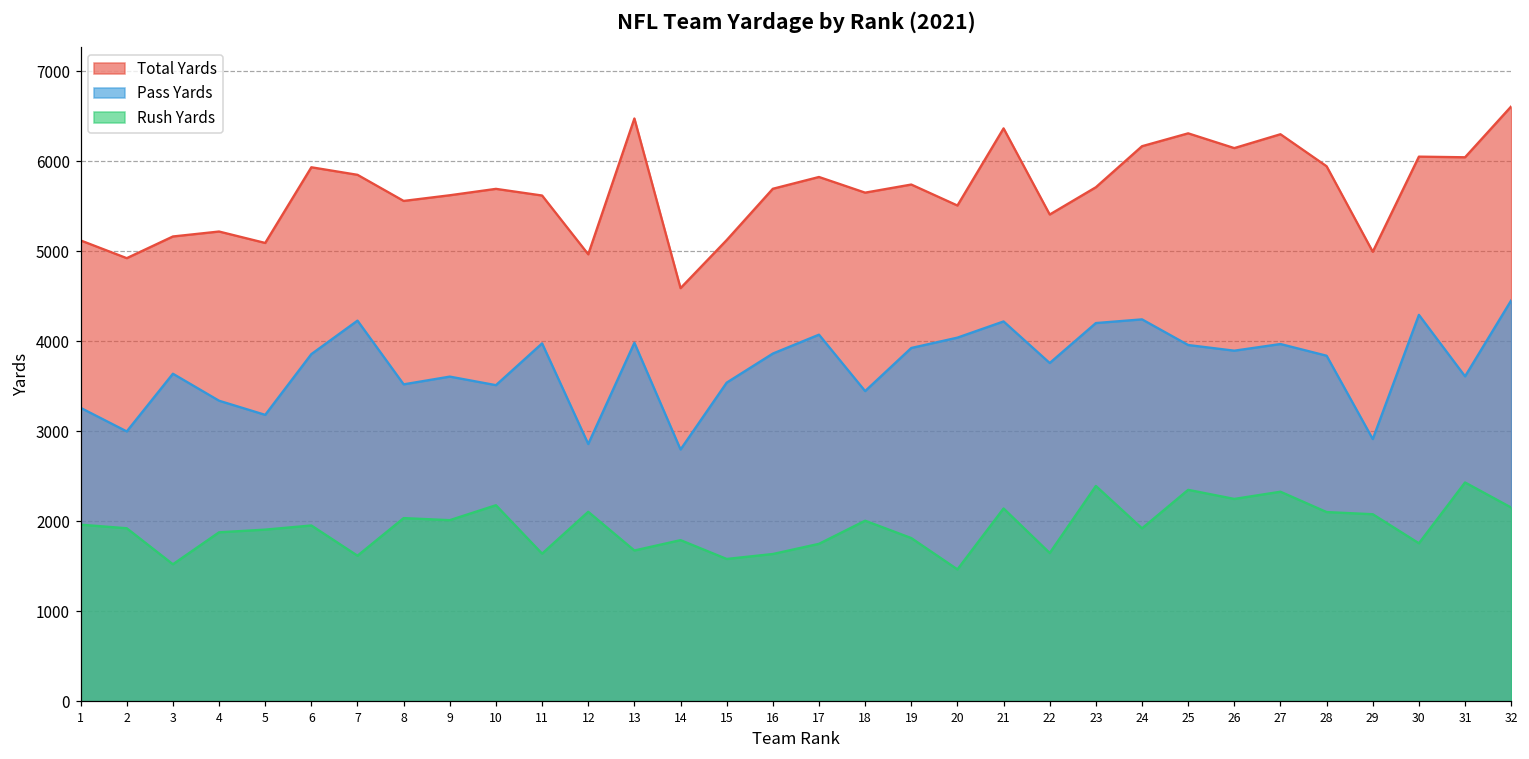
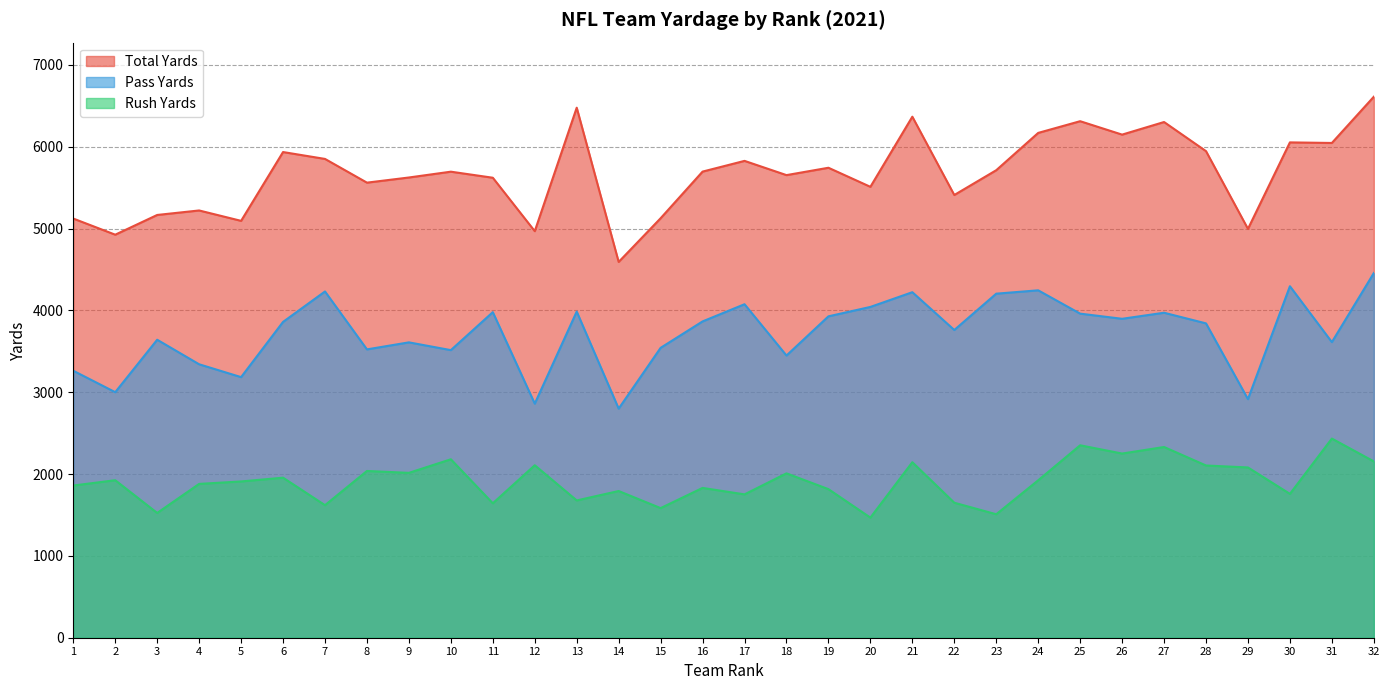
  {
    "Total Yards": {
      "1": 5100,
      "2": 4900,
      "3": 5200,
      "4": 5200,
      "5": 5100,
      "6": 5900,
      "7": 5900,
      "8": 5600,
      "9": 5600,
      "10": 5700,
      "11": 5600,
      "12": 5000,
      "13": 6500,
      "14": 4600,
      "15": 5100,
      "16": 5700,
      "17": 5800,
      "18": 5700,
      "19": 5700,
      "20": 5500,
      "21": 6400,
      "22": 5400,
      "23": 5700,
      "24": 6200,
      "25": 6300,
      "26": 6100,
      "27": 6300,
      "28": 5900,
      "29": 5000,
      "30": 6100,
      "31": 6000,
      "32": 6600
    },
    "Pass Yards": {
      "1": 3300,
      "2": 3000,
      "3": 3600,
      "4": 3300,
      "5": 3200,
      "6": 3900,
      "7": 4200,
      "8": 3500,
      "9": 3600,
      "10": 3500,
      "11": 4000,
      "12": 2900,
      "13": 4000,
      "14": 2800,
      "15": 3500,
      "16": 3900,
      "17": 4100,
      "18": 3400,
      "19": 3900,
      "20": 4000,
      "21": 4200,
      "22": 3800,
      "23": 4200,
      "24": 4200,
      "25": 4000,
      "26": 3900,
      "27": 4000,
      "28": 3800,
      "29": 2900,
      "30": 4300,
      "31": 3600,
      "32": 4500
    },
    "Rush Yards": {
-     "1": 2000,
+     "1": 1900,
      "2": 1900,
      "3": 1500,
      "4": 1900,
      "5": 1900,
      "6": 2000,
      "7": 1600,
      "8": 2000,
      "9": 2000,
      "10": 2200,
      "11": 1600,
      "12": 2100,
      "13": 1700,
      "14": 1800,
      "15": 1600,
-     "16": 1600,
+     "16": 1800,
      "17": 1800,
      "18": 2000,
      "19": 1800,
      "20": 1500,
      "21": 2100,
      "22": 1700,
-     "23": 2400,
+     "23": 1500,
      "24": 1900,
      "25": 2400,
      "26": 2300,
      "27": 2300,
      "28": 2100,
      "29": 2100,
      "30": 1800,
      "31": 2400,
      "32": 2200
    }
  }
